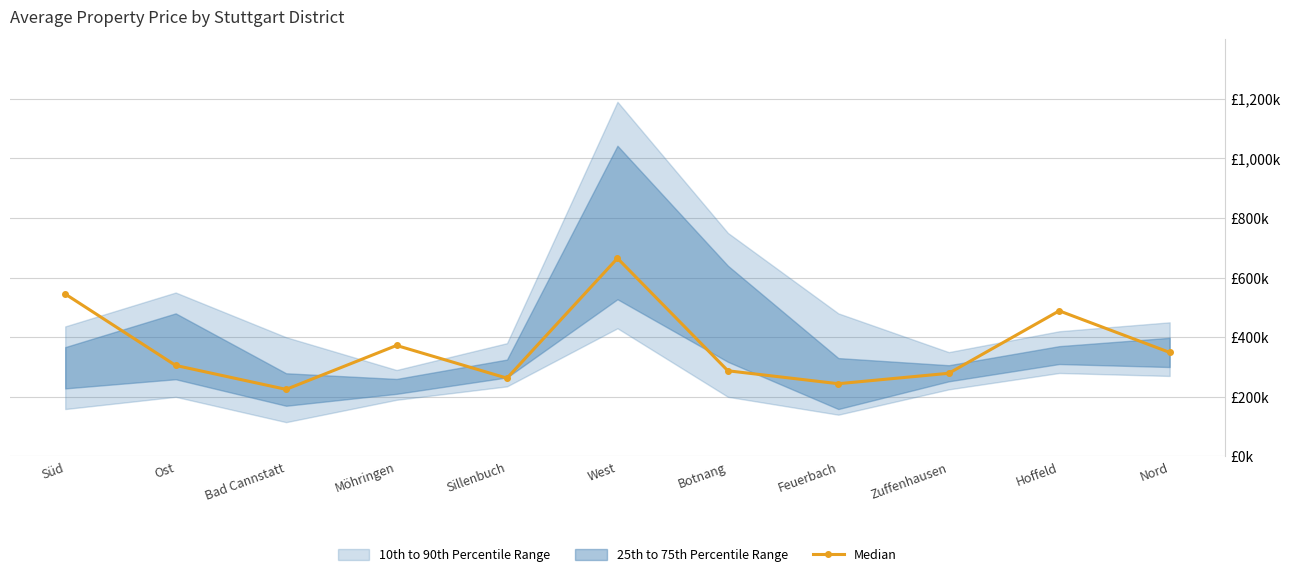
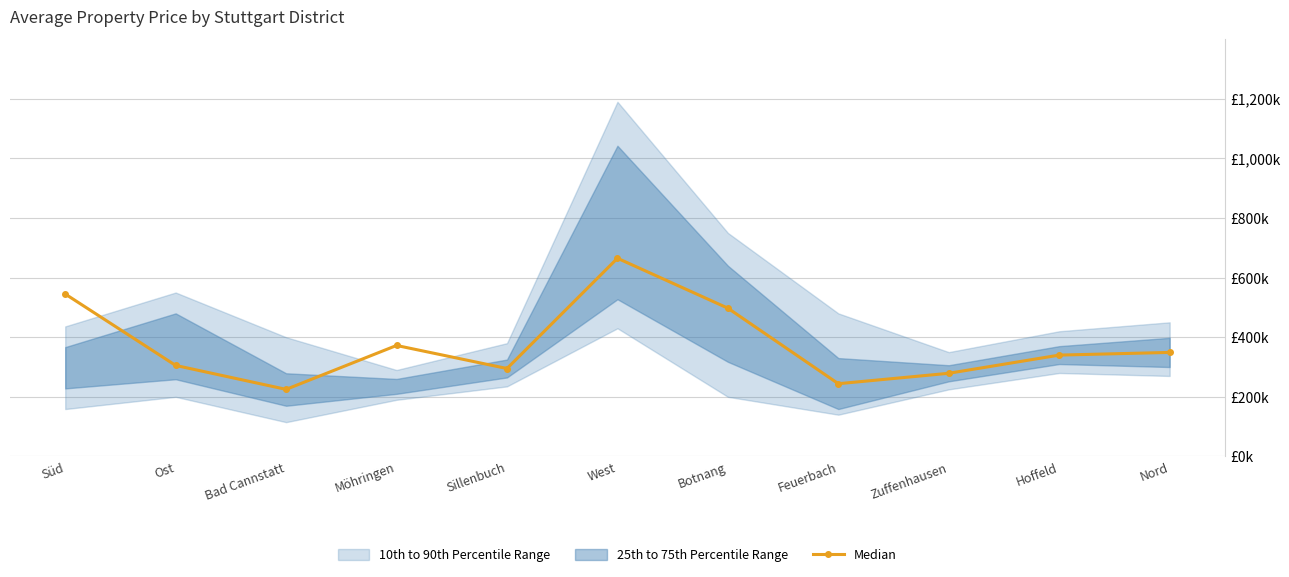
  {
    "Median": {
      "Süd": "£540,000",
      "Ost": "£310,000",
      "Bad Cannstatt": "£230,000",
      "Möhringen": "£370,000",
-     "Sillenbuch": "£260,000",
+     "Sillenbuch": "£300,000",
      "West": "£670,000",
-     "Botnang": "£290,000",
+     "Botnang": "£500,000",
      "Feuerbach": "£240,000",
      "Zuffenhausen": "£280,000",
-     "Hoffeld": "£490,000",
+     "Hoffeld": "£340,000",
      "Nord": "£350,000"
    }
  }
